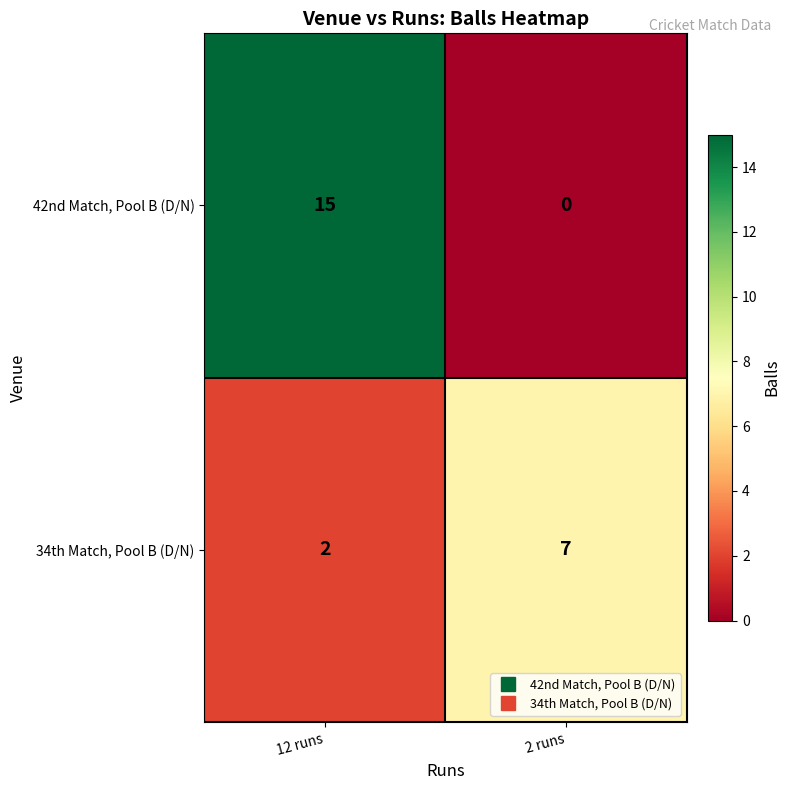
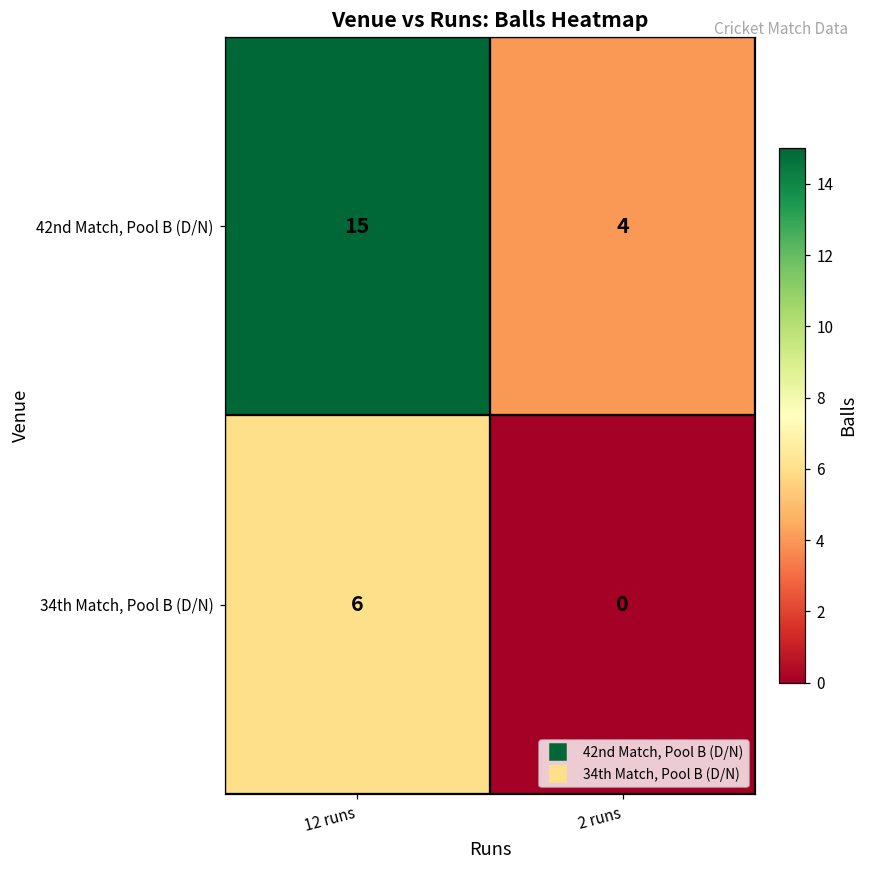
  {
    "42nd Match, Pool B (D/N)": {
      "12 runs": 15,
-     "2 runs": 0
+     "2 runs": 4
    },
    "34th Match, Pool B (D/N)": {
-     "12 runs": 2,
-     "2 runs": 7
+     "12 runs": 6,
+     "2 runs": 0
    }
  }
